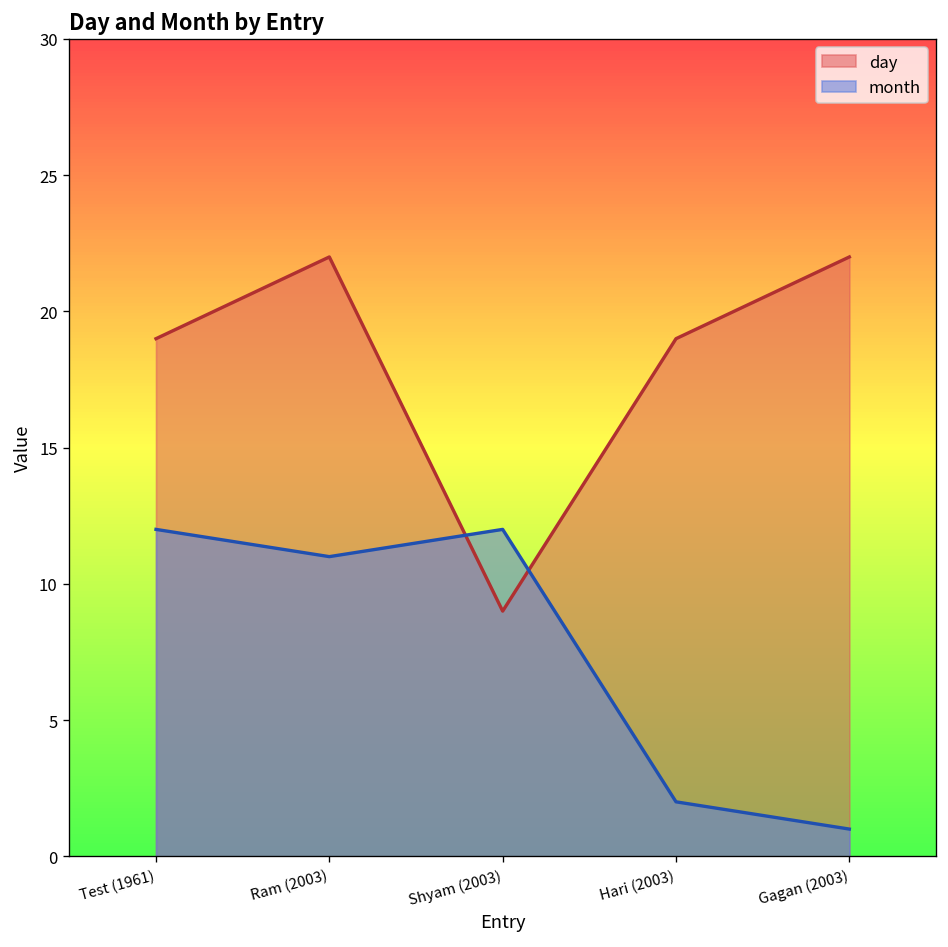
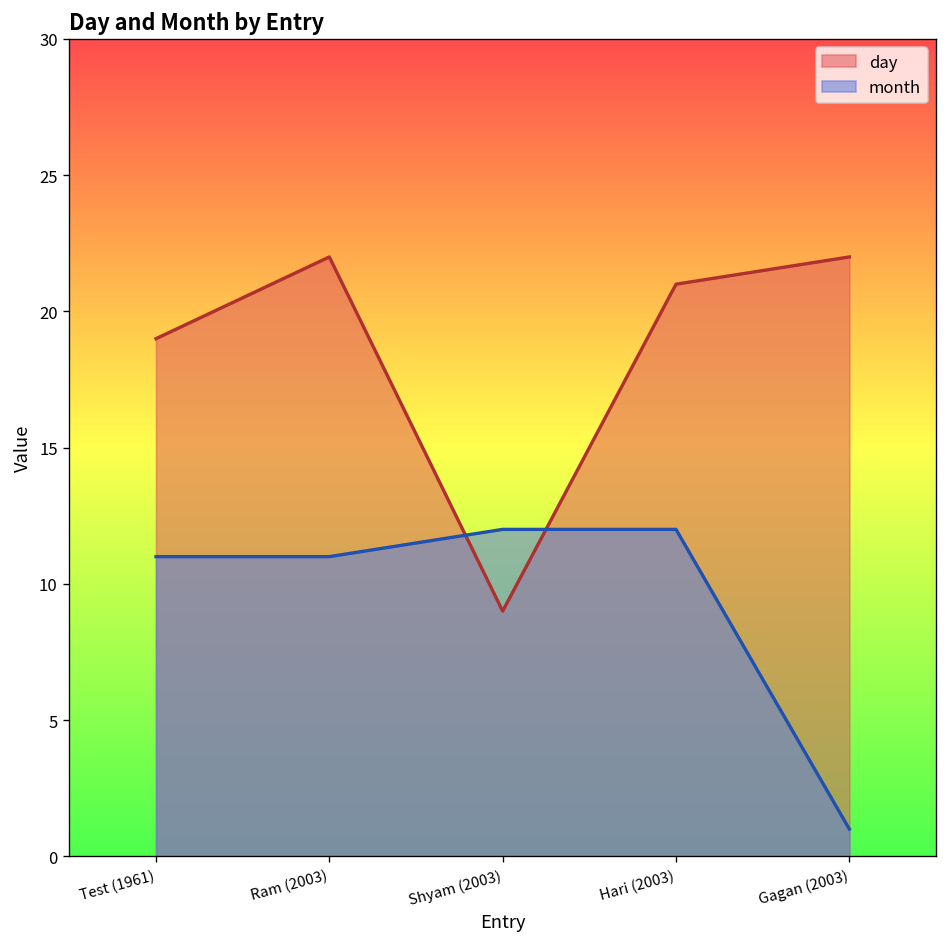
  {
    "day": {
      "Test (1961)": 19,
      "Ram (2003)": 22,
      "Shyam (2003)": 9,
-     "Hari (2003)": 19,
+     "Hari (2003)": 21,
      "Gagan (2003)": 22
    },
    "month": {
-     "Test (1961)": 12,
+     "Test (1961)": 11,
      "Ram (2003)": 11,
      "Shyam (2003)": 12,
-     "Hari (2003)": 2,
+     "Hari (2003)": 12,
      "Gagan (2003)": 1
    }
  }
